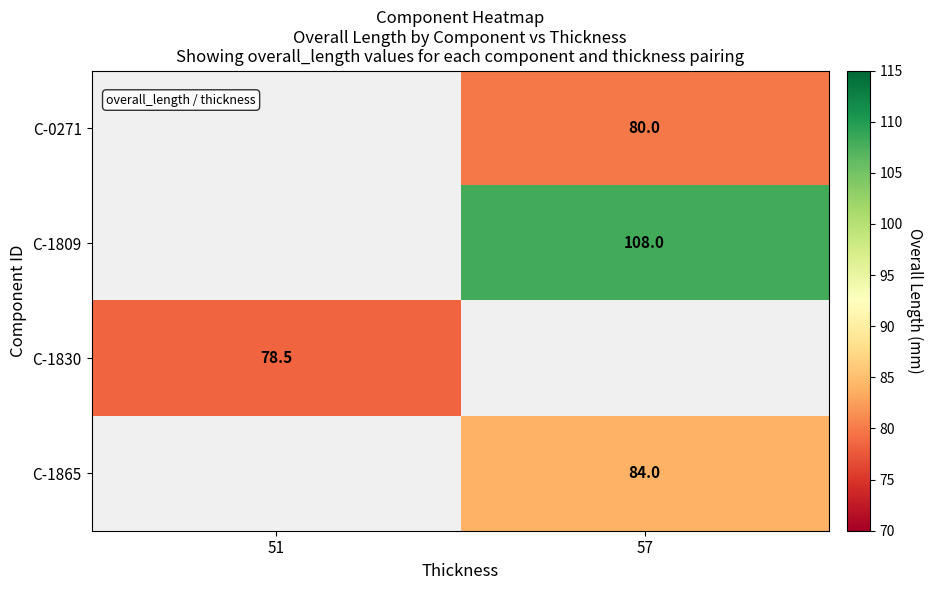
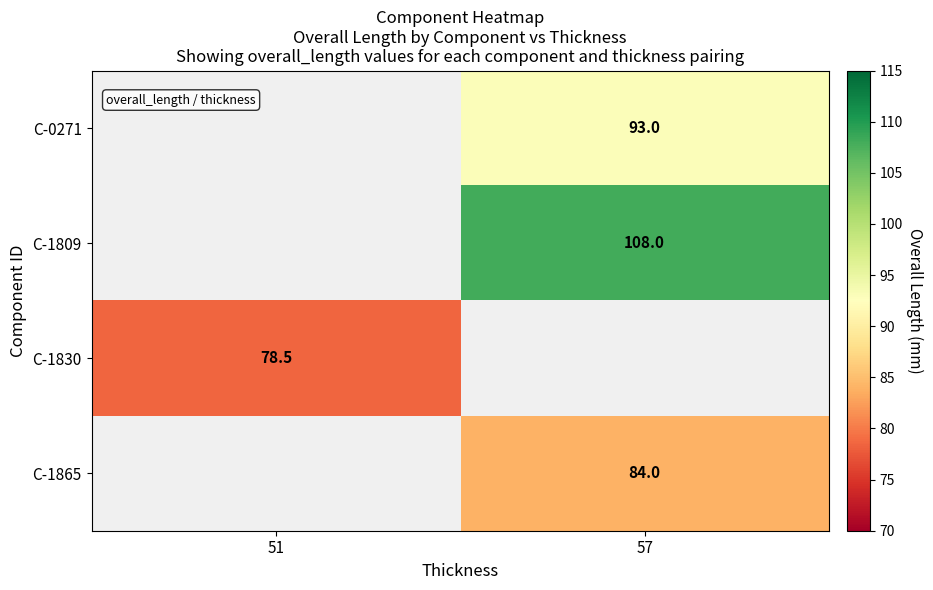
  {
    "C-0271": {
-     "57": 80.0
+     "57": 93.0
    },
    "C-1809": {
      "57": 108.0
    },
    "C-1830": {
      "51": 78.5
    },
    "C-1865": {
      "57": 84.0
    }
  }
